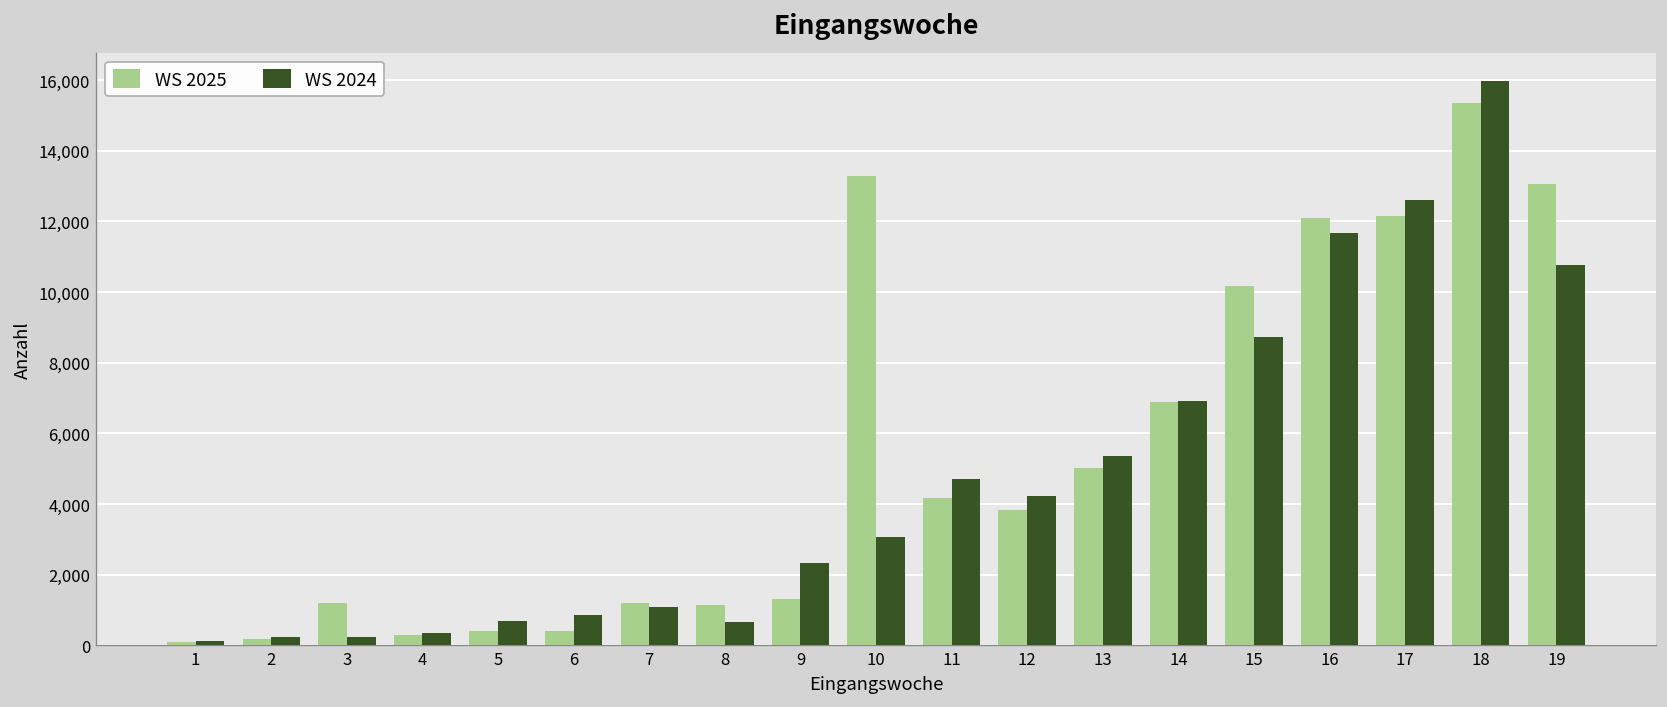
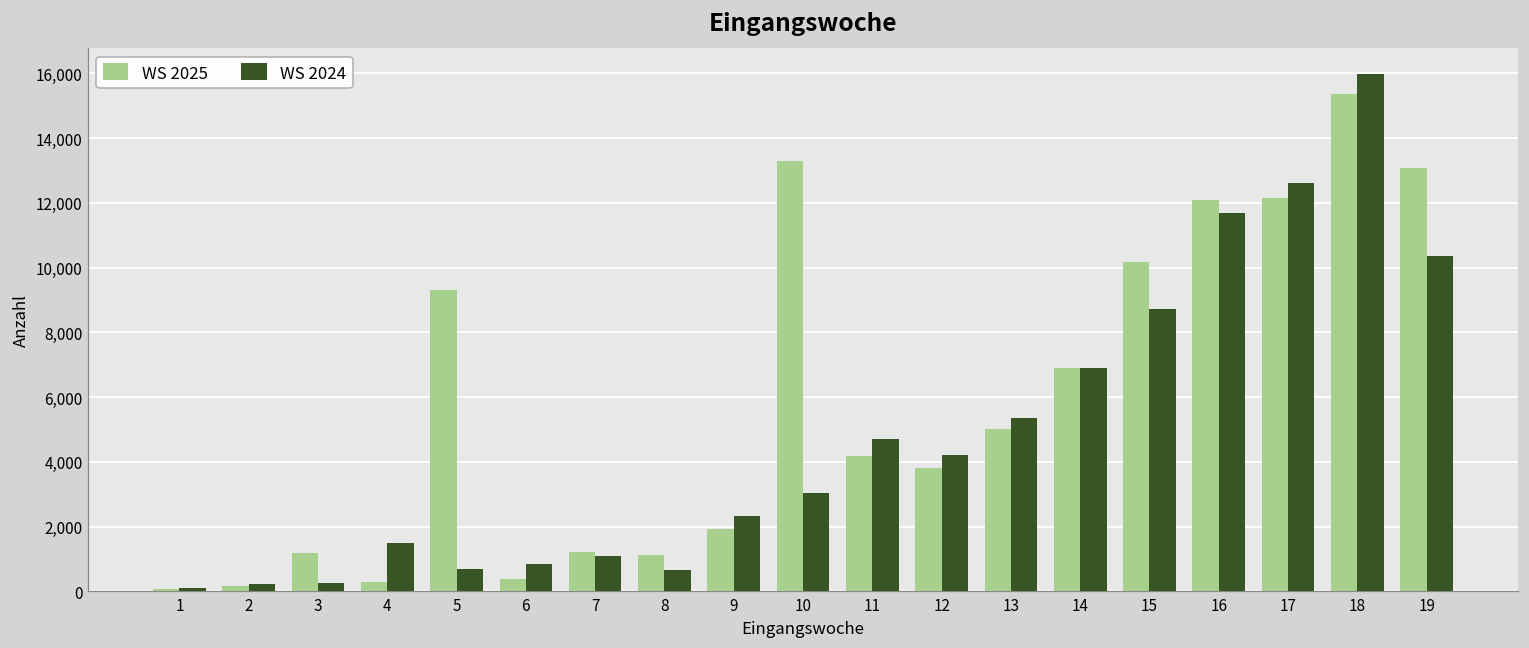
  {
    "WS 2025": {
      "2": "200",
      "3": "1,200",
      "4": "300",
-     "5": "400",
+     "5": "9,300",
      "6": "400",
      "7": "1,200",
      "8": "1,100",
-     "9": "1,300",
+     "9": "1,900",
      "10": "13,300",
      "11": "4,200",
      "12": "3,800",
      "13": "5,000",
      "14": "6,900",
      "15": "10,200",
      "16": "12,100",
      "17": "12,100",
      "18": "15,400",
      "19": "13,100"
    },
    "WS 2024": {
      "1": "100",
      "2": "200",
      "3": "200",
-     "4": "400",
+     "4": "1,500",
      "5": "700",
      "6": "800",
      "7": "1,100",
      "8": "700",
      "9": "2,300",
      "10": "3,100",
      "11": "4,700",
      "12": "4,200",
      "13": "5,400",
      "14": "6,900",
      "15": "8,700",
      "16": "11,700",
      "17": "12,600",
      "18": "16,000",
-     "19": "10,800"
+     "19": "10,400"
    }
  }
